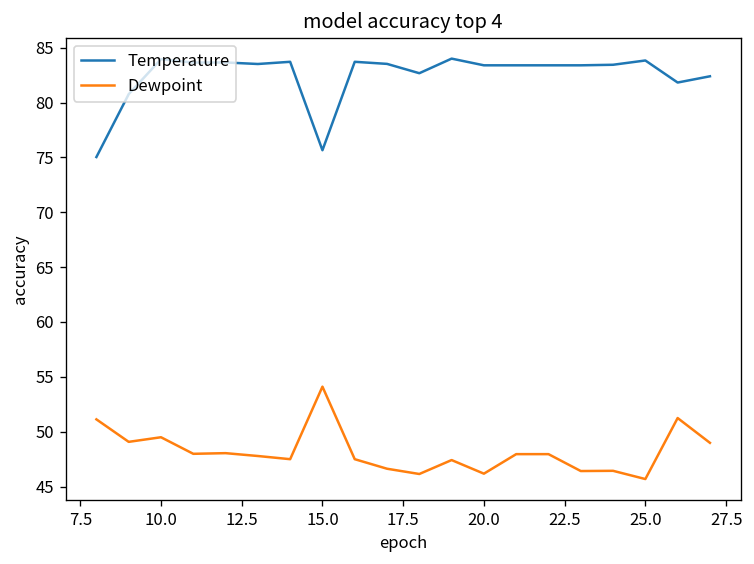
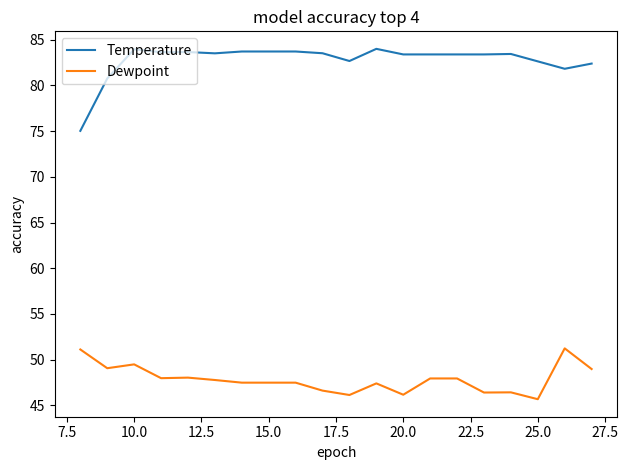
  {
    "Temperature": {
-     "15.0": 76,
+     "15.0": 84,
      "20.0": 83,
-     "25.0": 84
+     "25.0": 83
    },
    "Dewpoint": {
      "10.0": 49,
-     "15.0": 54,
+     "15.0": 47,
      "20.0": 46,
      "25.0": 46
    }
  }
